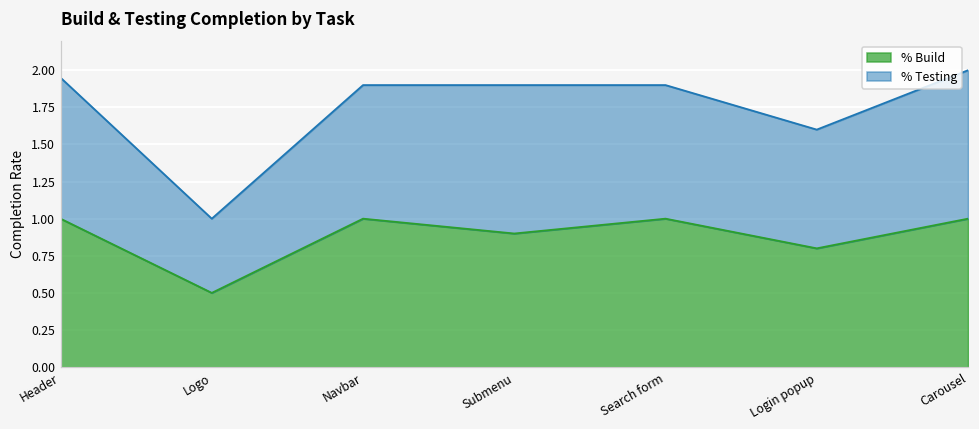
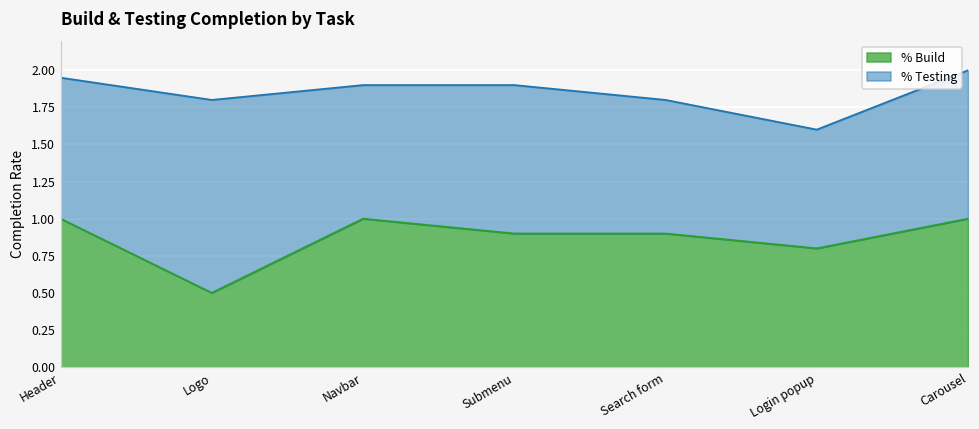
  {
    "% Build": {
      "Header": 1.0,
      "Logo": 0.5,
      "Navbar": 1.0,
      "Submenu": 0.9,
-     "Search form": 1.0,
+     "Search form": 0.9,
      "Login popup": 0.8,
      "Carousel": 1.0
    },
    "% Testing": {
      "Header": 0.95,
-     "Logo": 0.5,
+     "Logo": 1.3,
      "Navbar": 0.9,
      "Submenu": 1.0,
      "Search form": 0.9,
      "Login popup": 0.8,
      "Carousel": 1.0
    }
  }
